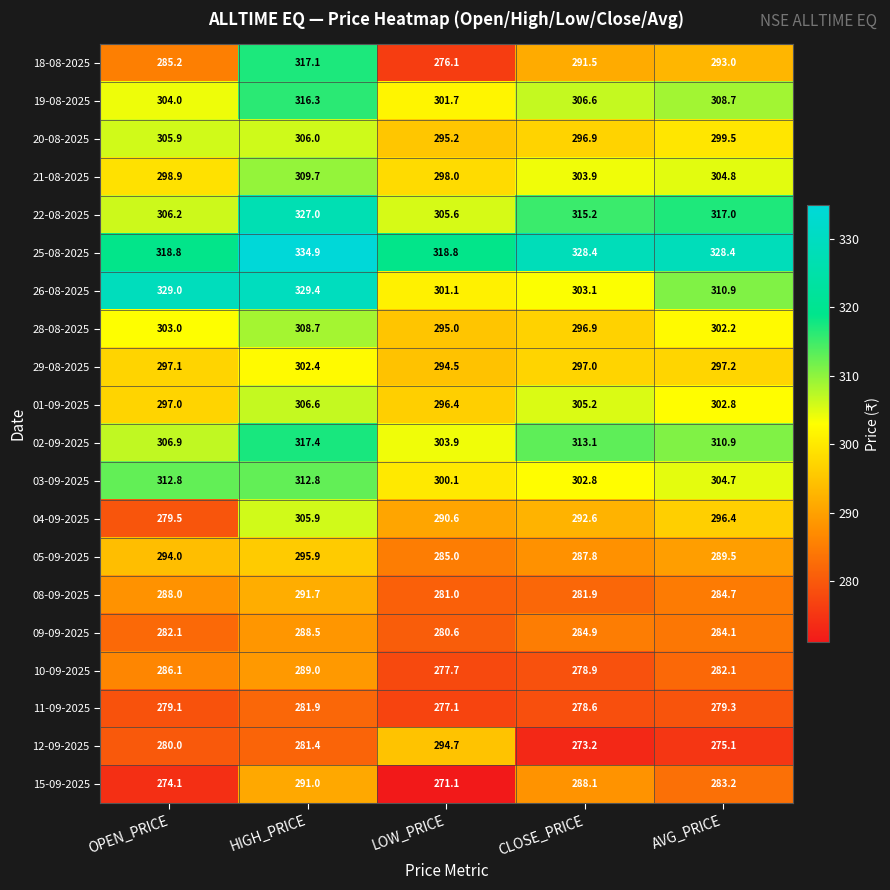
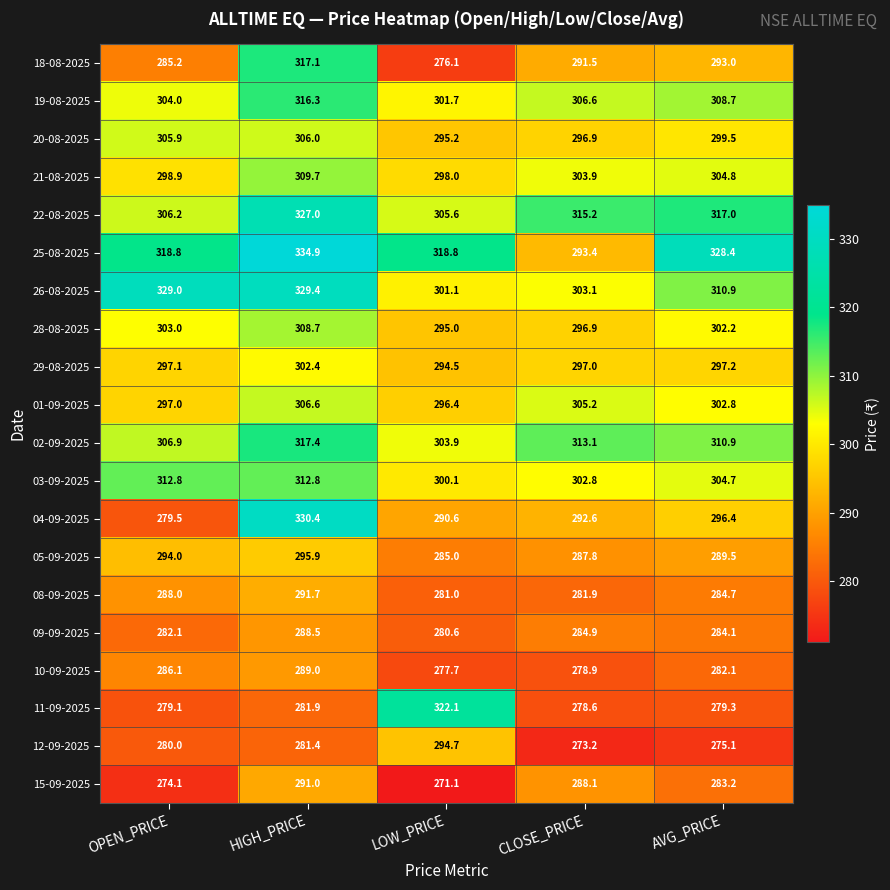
  {
    "18-08-2025": {
      "OPEN_PRICE": 285.2,
      "HIGH_PRICE": 317.1,
      "LOW_PRICE": 276.1,
      "CLOSE_PRICE": 291.5,
      "AVG_PRICE": 293.0
    },
    "19-08-2025": {
      "OPEN_PRICE": 304.0,
      "HIGH_PRICE": 316.3,
      "LOW_PRICE": 301.7,
      "CLOSE_PRICE": 306.6,
      "AVG_PRICE": 308.7
    },
    "20-08-2025": {
      "OPEN_PRICE": 305.9,
      "HIGH_PRICE": 306.0,
      "LOW_PRICE": 295.2,
      "CLOSE_PRICE": 296.9,
      "AVG_PRICE": 299.5
    },
    "21-08-2025": {
      "OPEN_PRICE": 298.9,
      "HIGH_PRICE": 309.7,
      "LOW_PRICE": 298.0,
      "CLOSE_PRICE": 303.9,
      "AVG_PRICE": 304.8
    },
    "22-08-2025": {
      "OPEN_PRICE": 306.2,
      "HIGH_PRICE": 327.0,
      "LOW_PRICE": 305.6,
      "CLOSE_PRICE": 315.2,
      "AVG_PRICE": 317.0
    },
    "25-08-2025": {
      "OPEN_PRICE": 318.8,
      "HIGH_PRICE": 334.9,
      "LOW_PRICE": 318.8,
-     "CLOSE_PRICE": 328.4,
+     "CLOSE_PRICE": 293.4,
      "AVG_PRICE": 328.4
    },
    "26-08-2025": {
      "OPEN_PRICE": 329.0,
      "HIGH_PRICE": 329.4,
      "LOW_PRICE": 301.1,
      "CLOSE_PRICE": 303.1,
      "AVG_PRICE": 310.9
    },
    "28-08-2025": {
      "OPEN_PRICE": 303.0,
      "HIGH_PRICE": 308.7,
      "LOW_PRICE": 295.0,
      "CLOSE_PRICE": 296.9,
      "AVG_PRICE": 302.2
    },
    "29-08-2025": {
      "OPEN_PRICE": 297.1,
      "HIGH_PRICE": 302.4,
      "LOW_PRICE": 294.5,
      "CLOSE_PRICE": 297.0,
      "AVG_PRICE": 297.2
    },
    "01-09-2025": {
      "OPEN_PRICE": 297.0,
      "HIGH_PRICE": 306.6,
      "LOW_PRICE": 296.4,
      "CLOSE_PRICE": 305.2,
      "AVG_PRICE": 302.8
    },
    "02-09-2025": {
      "OPEN_PRICE": 306.9,
      "HIGH_PRICE": 317.4,
      "LOW_PRICE": 303.9,
      "CLOSE_PRICE": 313.1,
      "AVG_PRICE": 310.9
    },
    "03-09-2025": {
      "OPEN_PRICE": 312.8,
      "HIGH_PRICE": 312.8,
      "LOW_PRICE": 300.1,
      "CLOSE_PRICE": 302.8,
      "AVG_PRICE": 304.7
    },
    "04-09-2025": {
      "OPEN_PRICE": 279.5,
-     "HIGH_PRICE": 305.9,
+     "HIGH_PRICE": 330.4,
      "LOW_PRICE": 290.6,
      "CLOSE_PRICE": 292.6,
      "AVG_PRICE": 296.4
    },
    "05-09-2025": {
      "OPEN_PRICE": 294.0,
      "HIGH_PRICE": 295.9,
      "LOW_PRICE": 285.0,
      "CLOSE_PRICE": 287.8,
      "AVG_PRICE": 289.5
    },
    "08-09-2025": {
      "OPEN_PRICE": 288.0,
      "HIGH_PRICE": 291.7,
      "LOW_PRICE": 281.0,
      "CLOSE_PRICE": 281.9,
      "AVG_PRICE": 284.7
    },
    "09-09-2025": {
      "OPEN_PRICE": 282.1,
      "HIGH_PRICE": 288.5,
      "LOW_PRICE": 280.6,
      "CLOSE_PRICE": 284.9,
      "AVG_PRICE": 284.1
    },
    "10-09-2025": {
      "OPEN_PRICE": 286.1,
      "HIGH_PRICE": 289.0,
      "LOW_PRICE": 277.7,
      "CLOSE_PRICE": 278.9,
      "AVG_PRICE": 282.1
    },
    "11-09-2025": {
      "OPEN_PRICE": 279.1,
      "HIGH_PRICE": 281.9,
-     "LOW_PRICE": 277.1,
+     "LOW_PRICE": 322.1,
      "CLOSE_PRICE": 278.6,
      "AVG_PRICE": 279.3
    },
    "12-09-2025": {
      "OPEN_PRICE": 280.0,
      "HIGH_PRICE": 281.4,
      "LOW_PRICE": 294.7,
      "CLOSE_PRICE": 273.2,
      "AVG_PRICE": 275.1
    },
    "15-09-2025": {
      "OPEN_PRICE": 274.1,
      "HIGH_PRICE": 291.0,
      "LOW_PRICE": 271.1,
      "CLOSE_PRICE": 288.1,
      "AVG_PRICE": 283.2
    }
  }
